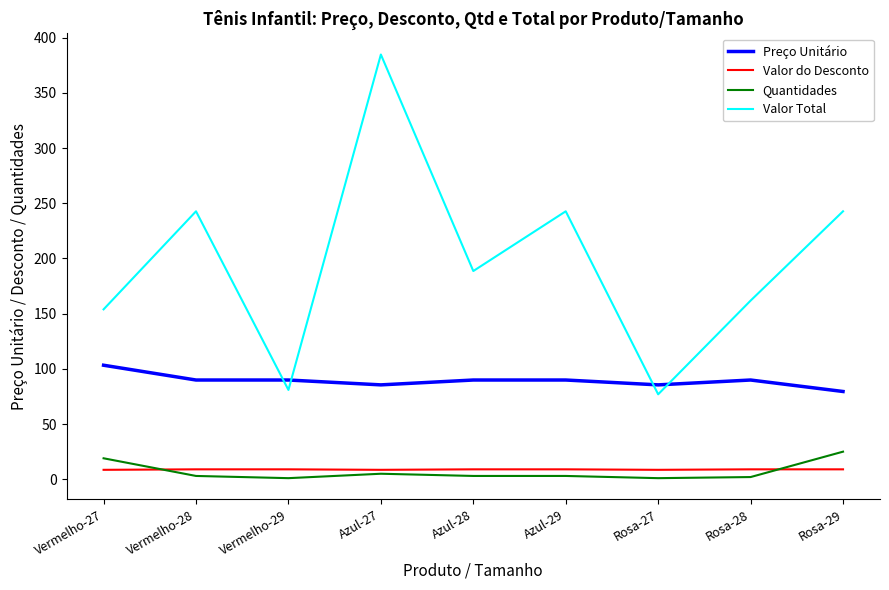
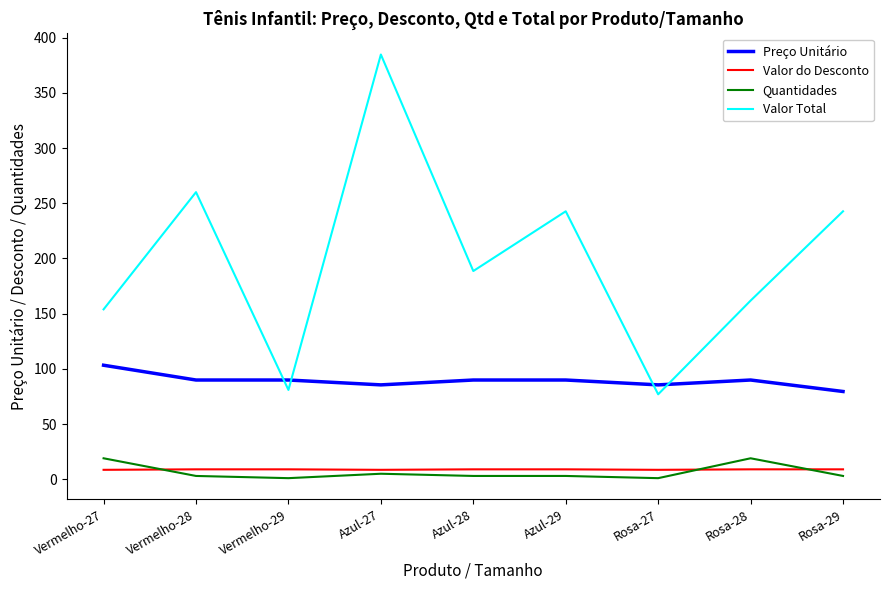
  {
    "Preço Unitário": {
      "Vermelho-27": 103,
      "Vermelho-28": 90,
      "Vermelho-29": 90,
      "Azul-27": 86,
      "Azul-28": 90,
      "Azul-29": 90,
      "Rosa-27": 86,
      "Rosa-28": 90,
      "Rosa-29": 80
    },
    "Valor do Desconto": {
      "Vermelho-27": 9,
      "Vermelho-28": 9,
      "Vermelho-29": 9,
      "Azul-27": 9,
      "Azul-28": 9,
      "Azul-29": 9,
      "Rosa-27": 9,
      "Rosa-28": 9,
      "Rosa-29": 9
    },
    "Quantidades": {
      "Vermelho-27": 19,
      "Vermelho-28": 3,
      "Vermelho-29": 1,
      "Azul-27": 5,
      "Azul-28": 3,
      "Azul-29": 3,
      "Rosa-27": 1,
-     "Rosa-28": 2,
-     "Rosa-29": 25
+     "Rosa-28": 19,
+     "Rosa-29": 3
    },
    "Valor Total": {
      "Vermelho-27": 154,
-     "Vermelho-28": 243,
+     "Vermelho-28": 260,
      "Vermelho-29": 81,
      "Azul-27": 385,
      "Azul-28": 189,
      "Azul-29": 243,
      "Rosa-27": 77,
      "Rosa-28": 162,
      "Rosa-29": 243
    }
  }
